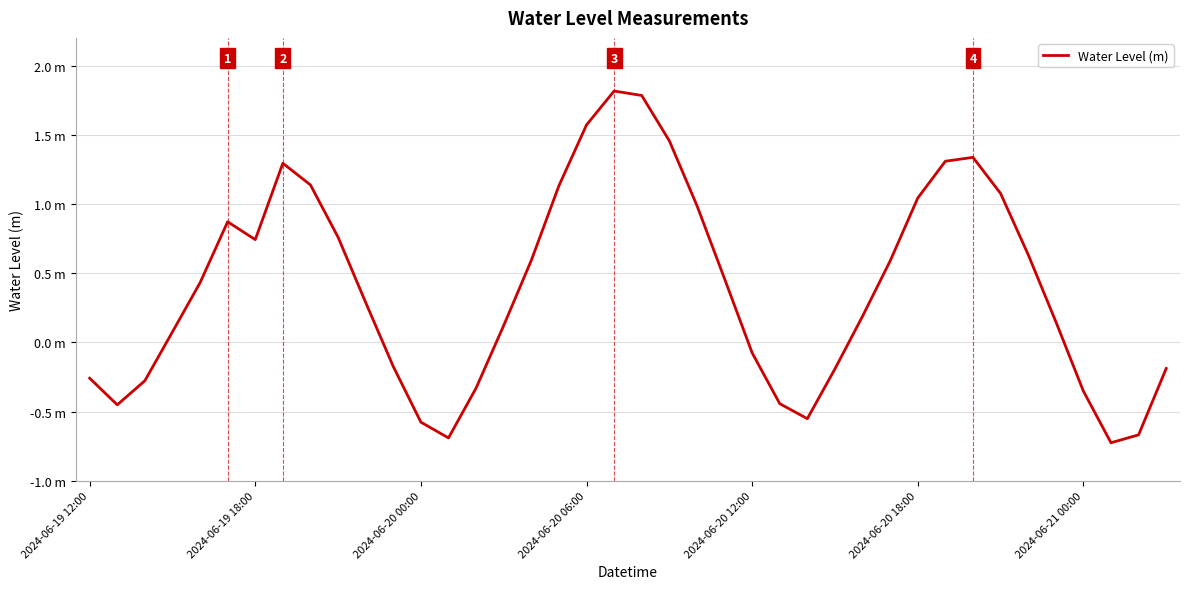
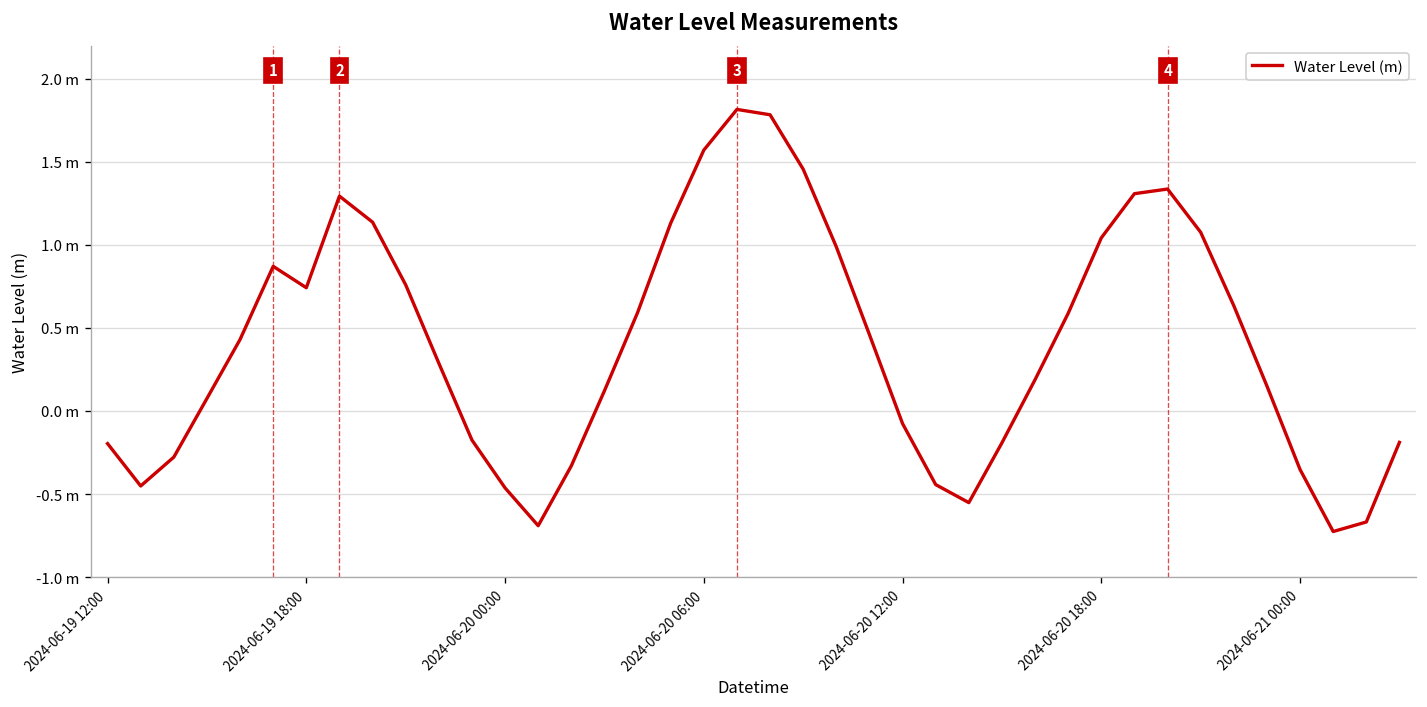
  {
-   "2024-06-19 12:00": "-0.26 m",
+   "2024-06-19 12:00": "-0.20 m",
    "2024-06-19 18:00": "0.74 m",
-   "2024-06-20 00:00": "-0.58 m",
+   "2024-06-20 00:00": "-0.46 m",
    "2024-06-20 06:00": "1.57 m",
    "2024-06-20 12:00": "-0.08 m",
    "2024-06-20 18:00": "1.04 m",
    "2024-06-21 00:00": "-0.35 m"
  }
